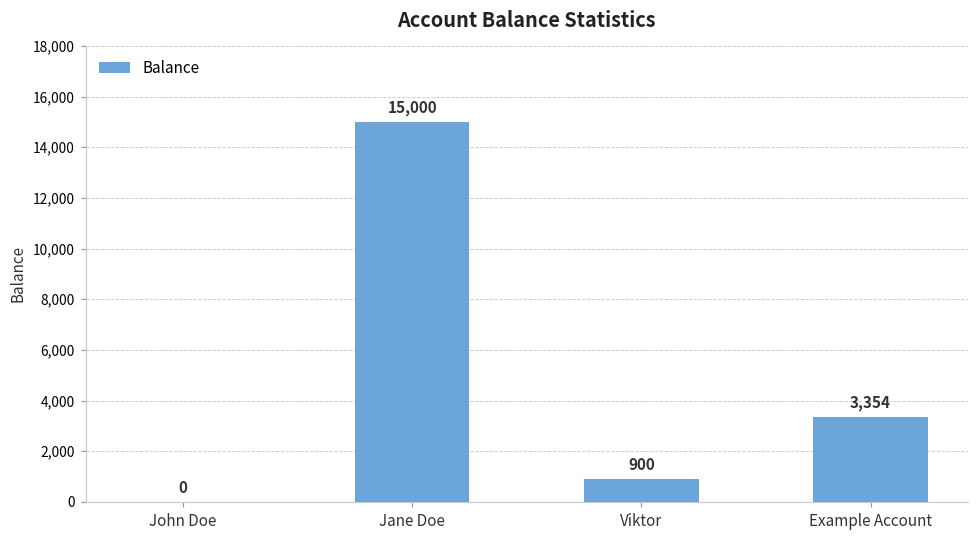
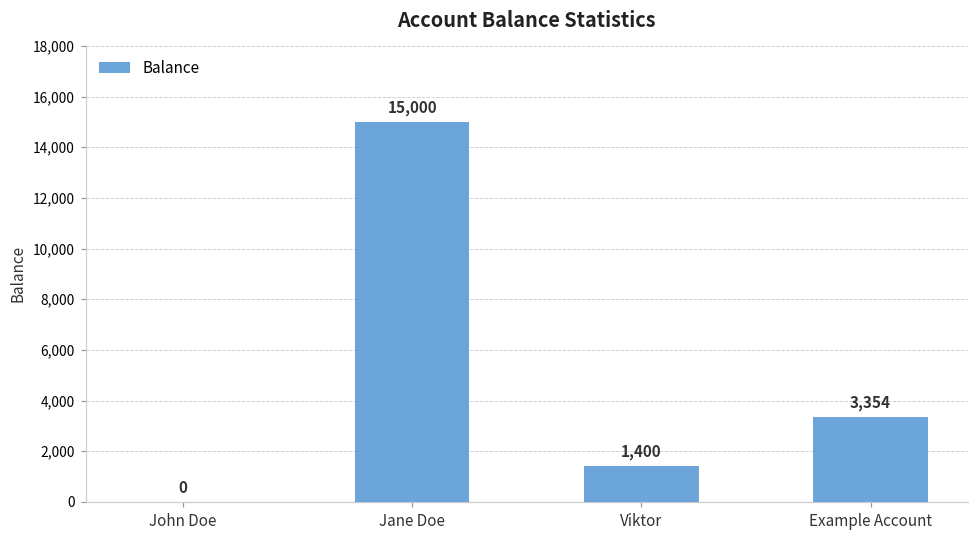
  {
    "John Doe": "0",
    "Jane Doe": "15,000",
-   "Viktor": "900",
+   "Viktor": "1,400",
    "Example Account": "3,354"
  }
